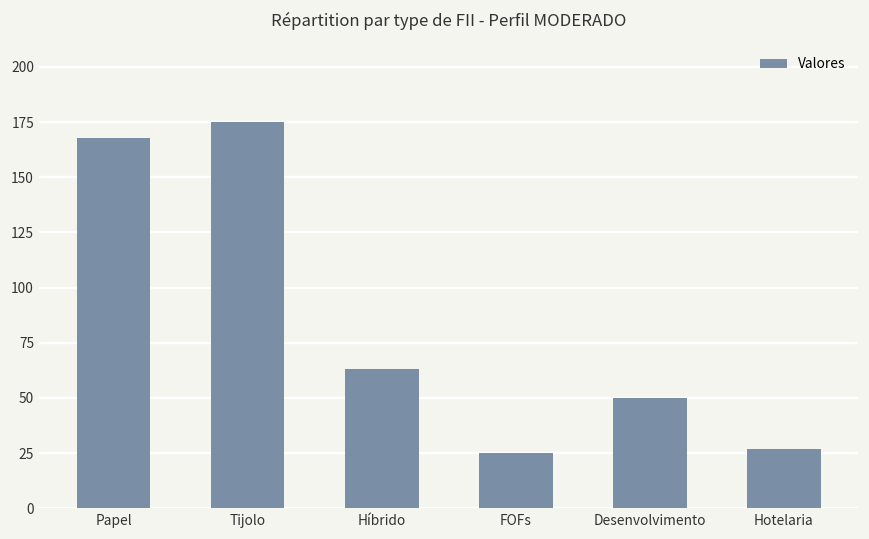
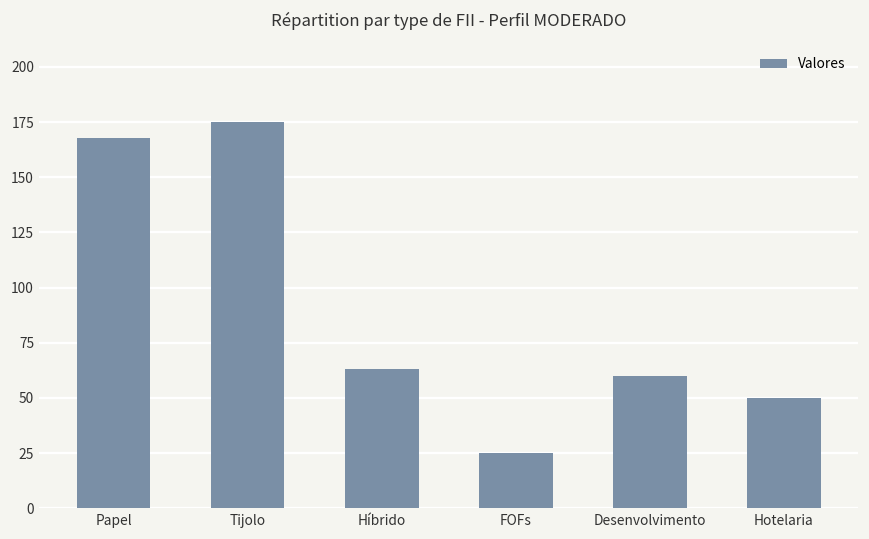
  {
    "Papel": 168,
    "Tijolo": 175,
    "Híbrido": 63,
    "FOFs": 25,
-   "Desenvolvimento": 50,
-   "Hotelaria": 27
+   "Desenvolvimento": 60,
+   "Hotelaria": 50
  }
